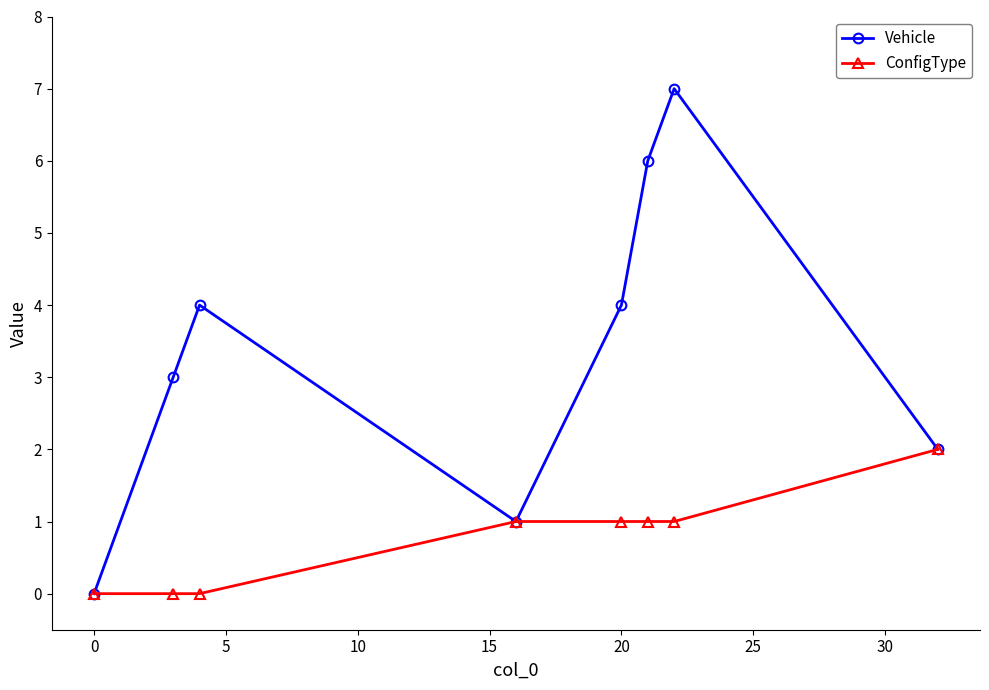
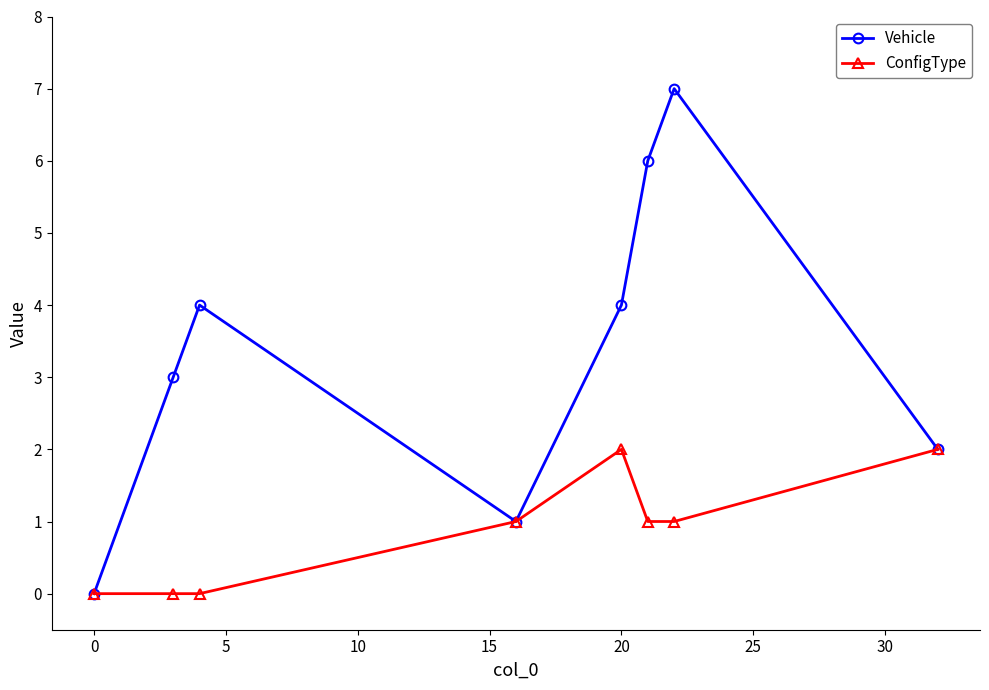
  {
    "Vehicle": {
      "20": 4
    },
    "ConfigType": {
-     "20": 1
+     "20": 2
    }
  }
